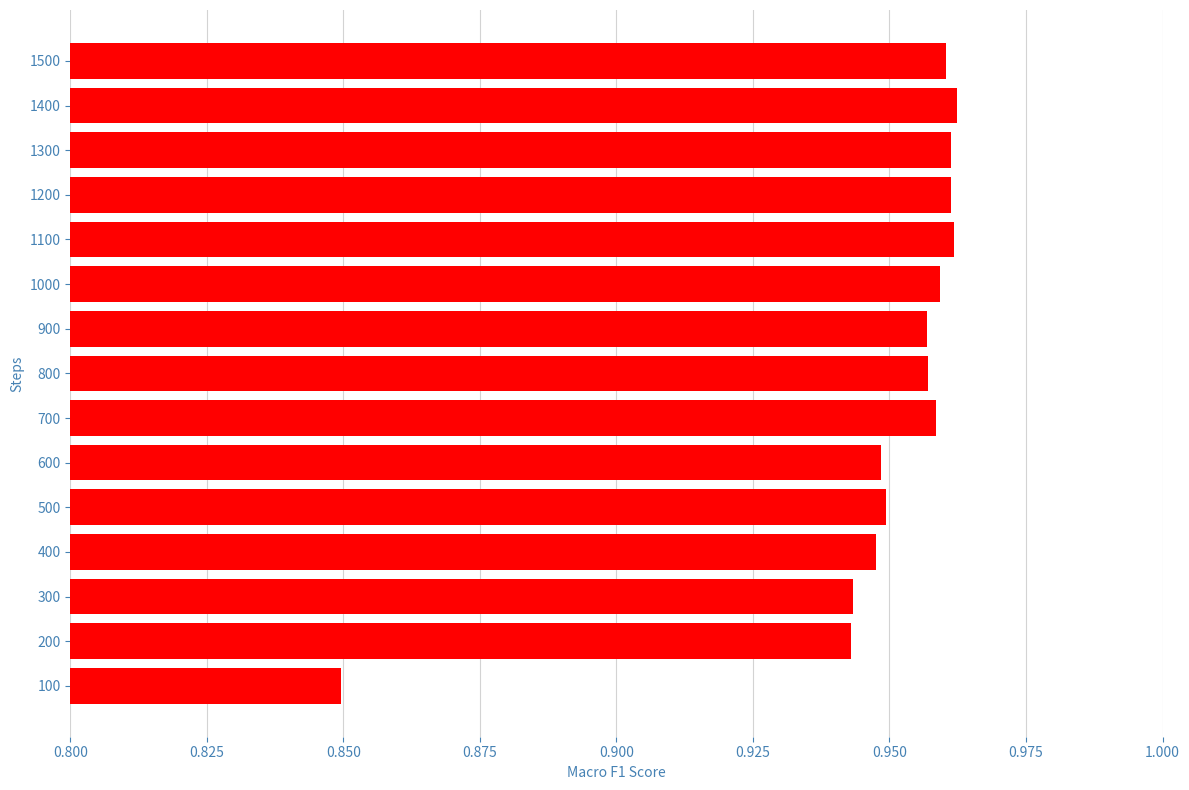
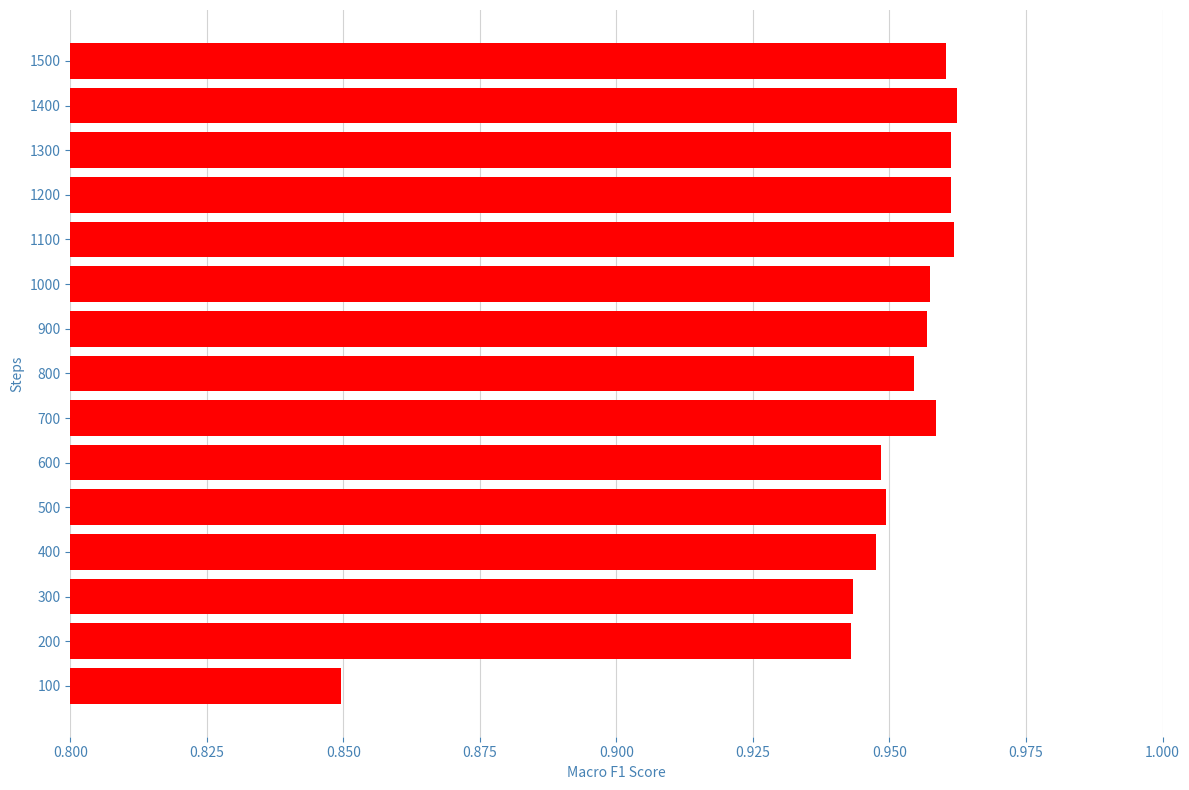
  {
    "1500": 0.960,
    "1400": 0.962,
    "1300": 0.961,
    "1200": 0.961,
    "1100": 0.962,
-   "1000": 0.959,
+   "1000": 0.957,
    "900": 0.957,
-   "800": 0.957,
+   "800": 0.954,
    "700": 0.958,
    "600": 0.948,
    "500": 0.949,
    "400": 0.948,
    "300": 0.943,
    "200": 0.943,
    "100": 0.849
  }
